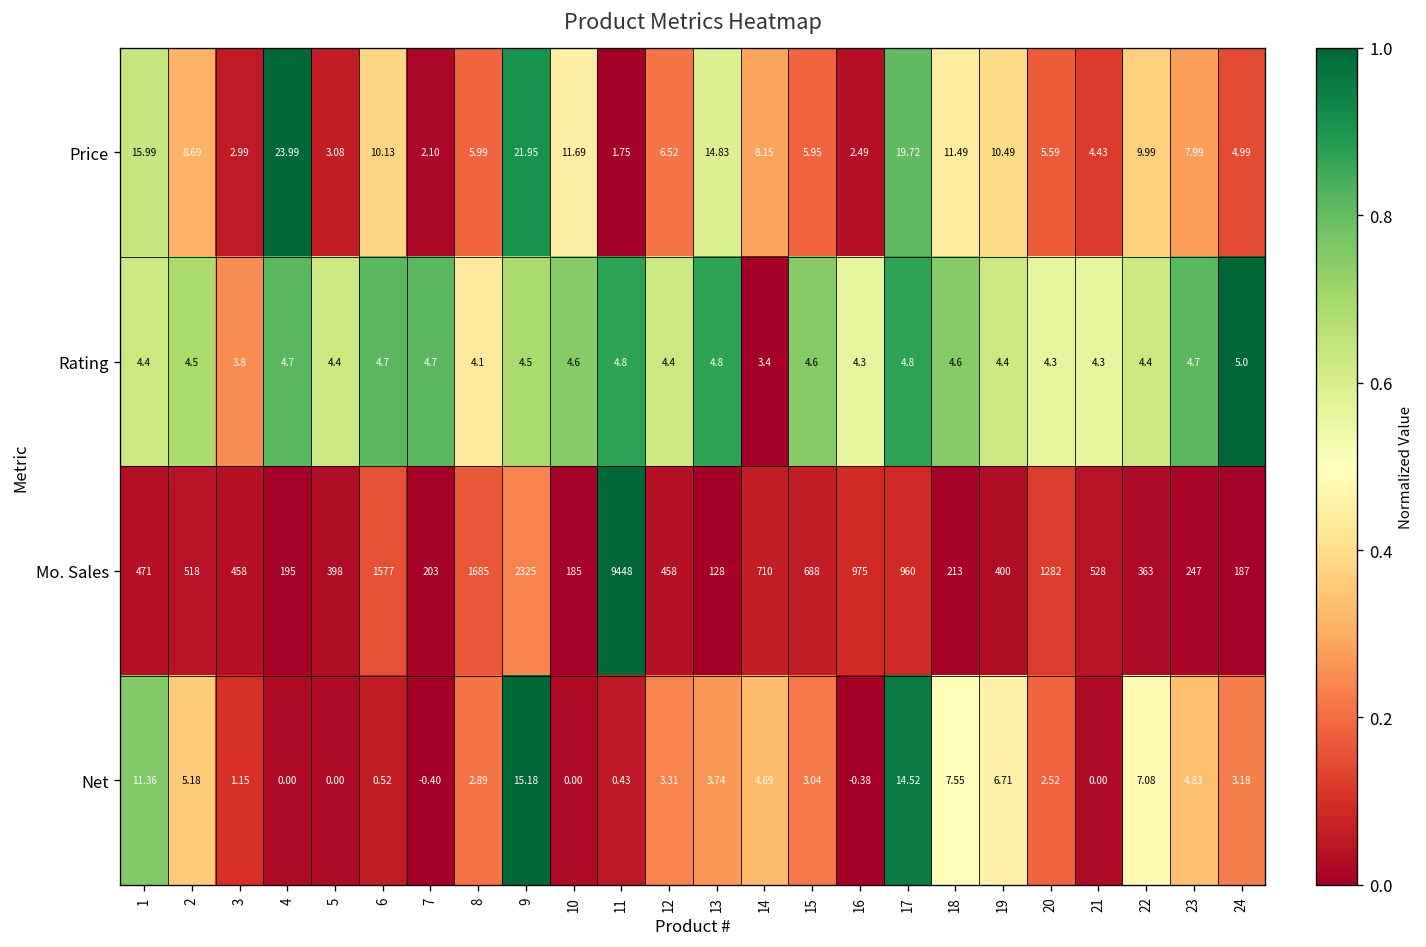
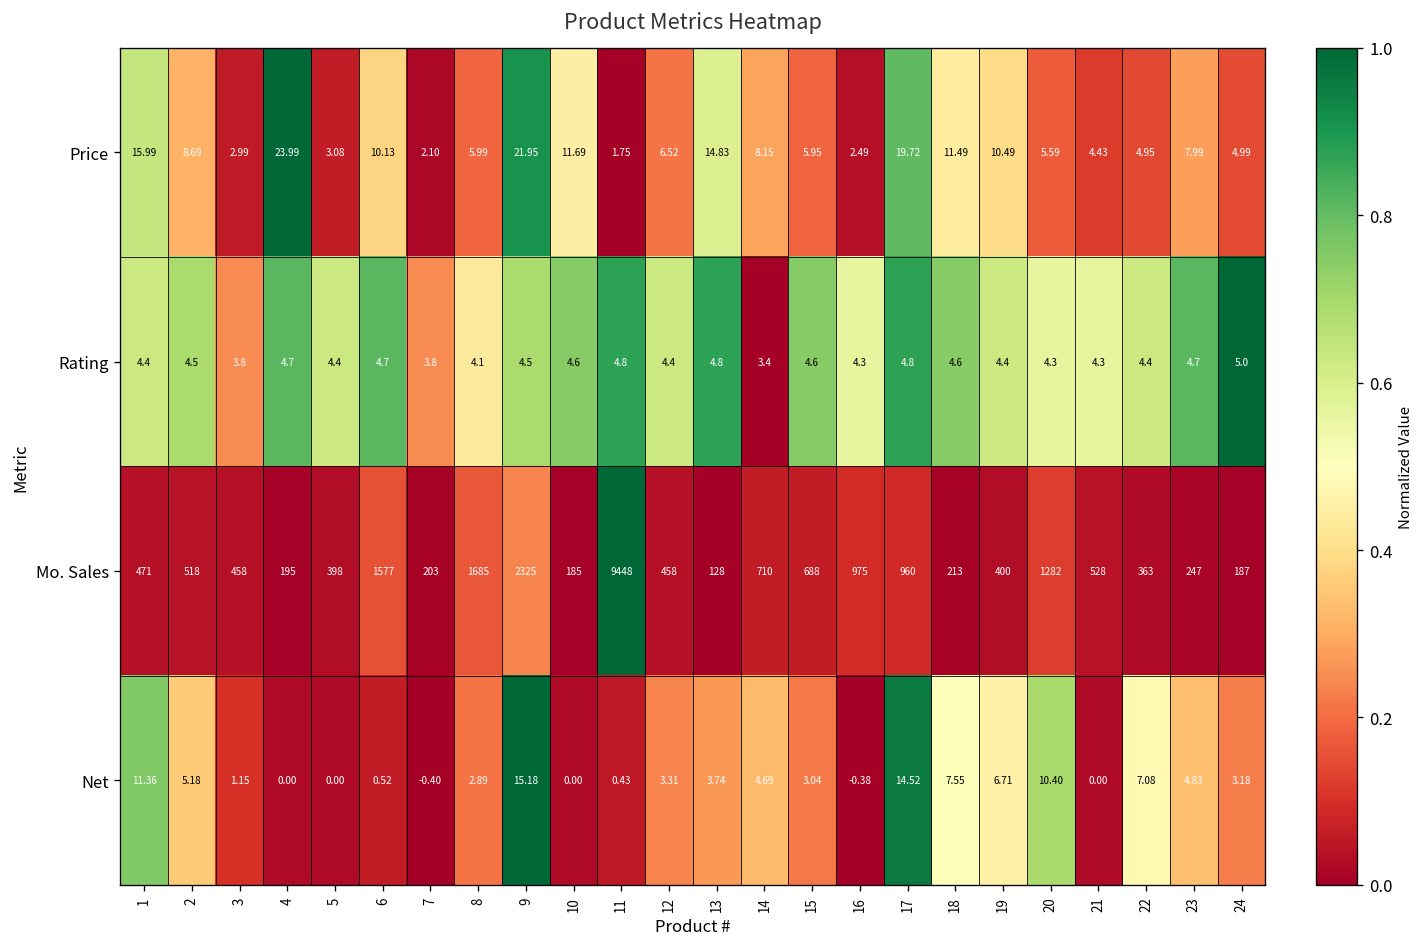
  {
    "Price": {
      "1": 15.99,
      "2": 8.69,
      "3": 2.99,
      "4": 23.99,
      "5": 3.08,
      "6": 10.13,
      "7": 2.10,
      "8": 5.99,
      "9": 21.95,
      "10": 11.69,
      "11": 1.75,
      "12": 6.52,
      "13": 14.83,
      "14": 8.15,
      "15": 5.95,
      "16": 2.49,
      "17": 19.72,
      "18": 11.49,
      "19": 10.49,
      "20": 5.59,
      "21": 4.43,
-     "22": 9.99,
+     "22": 4.95,
      "23": 7.99,
      "24": 4.99
    },
    "Rating": {
      "1": 4.4,
      "2": 4.5,
      "3": 3.8,
      "4": 4.7,
      "5": 4.4,
      "6": 4.7,
-     "7": 4.7,
+     "7": 3.8,
      "8": 4.1,
      "9": 4.5,
      "10": 4.6,
      "11": 4.8,
      "12": 4.4,
      "13": 4.8,
      "14": 3.4,
      "15": 4.6,
      "16": 4.3,
      "17": 4.8,
      "18": 4.6,
      "19": 4.4,
      "20": 4.3,
      "21": 4.3,
      "22": 4.4,
      "23": 4.7,
      "24": 5.0
    },
    "Mo. Sales": {
      "1": 471,
      "2": 518,
      "3": 458,
      "4": 195,
      "5": 398,
      "6": 1577,
      "7": 203,
      "8": 1685,
      "9": 2325,
      "10": 185,
      "11": 9448,
      "12": 458,
      "13": 128,
      "14": 710,
      "15": 688,
      "16": 975,
      "17": 960,
      "18": 213,
      "19": 400,
      "20": 1282,
      "21": 528,
      "22": 363,
      "23": 247,
      "24": 187
    },
    "Net": {
      "1": 11.36,
      "2": 5.18,
      "3": 1.15,
      "4": 0.00,
      "5": 0.00,
      "6": 0.52,
      "7": -0.40,
      "8": 2.89,
      "9": 15.18,
      "10": 0.00,
      "11": 0.43,
      "12": 3.31,
      "13": 3.74,
      "14": 4.69,
      "15": 3.04,
      "16": -0.38,
      "17": 14.52,
      "18": 7.55,
      "19": 6.71,
-     "20": 2.52,
+     "20": 10.40,
      "21": 0.00,
      "22": 7.08,
      "23": 4.83,
      "24": 3.18
    }
  }
